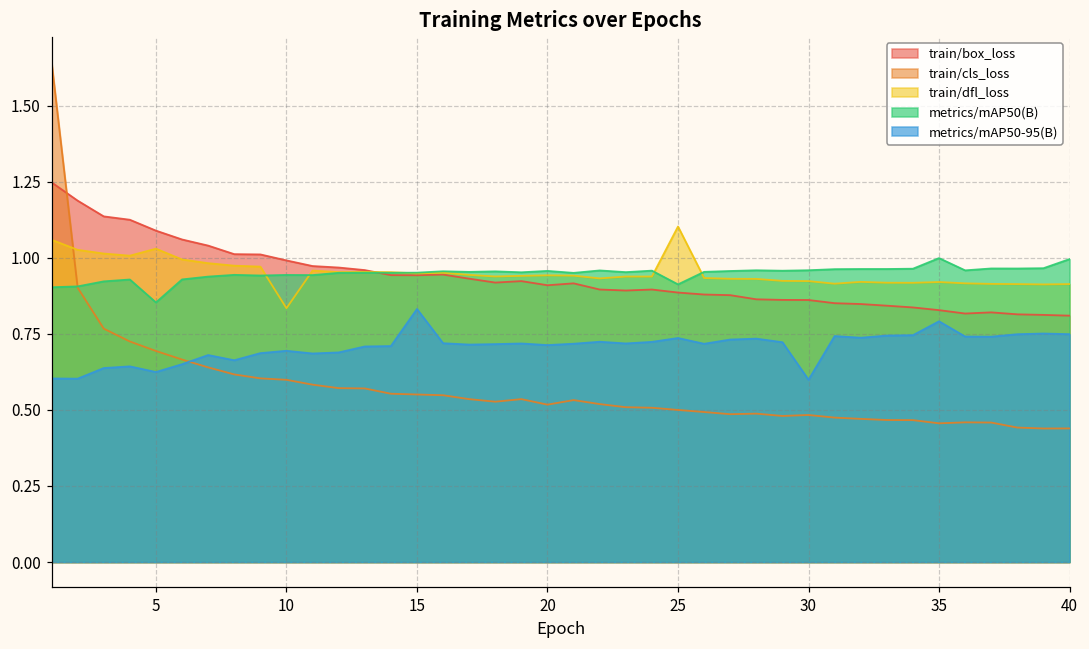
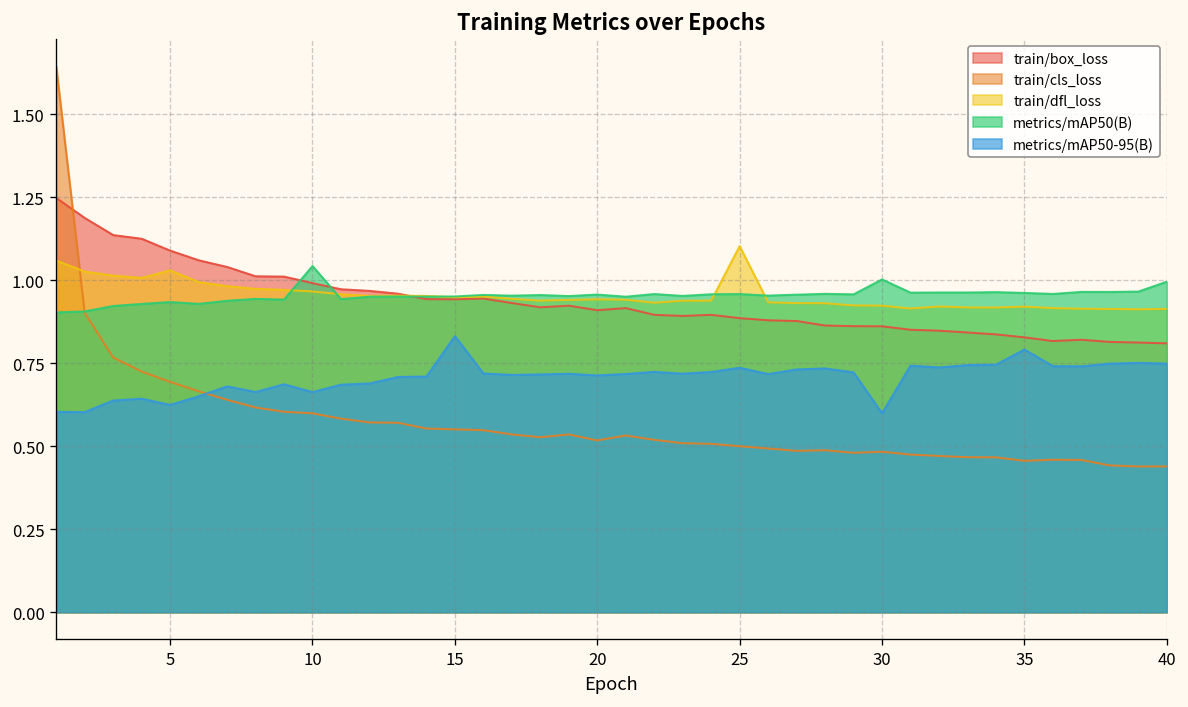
  {
    "train/dfl_loss": {
      "5": 1.03,
-     "10": 0.83,
+     "10": 0.97,
      "20": 0.94,
      "25": 1.10,
      "30": 0.92,
      "35": 0.92,
      "40": 0.91
    },
    "metrics/mAP50(B)": {
-     "5": 0.85,
-     "10": 0.94,
+     "5": 0.93,
+     "10": 1.04,
      "20": 0.96,
-     "25": 0.91,
-     "30": 0.96,
-     "35": 1.00,
+     "25": 0.96,
+     "30": 1.00,
+     "35": 0.96,
      "40": 1.00
    },
    "metrics/mAP50-95(B)": {
      "5": 0.62,
-     "10": 0.69,
+     "10": 0.66,
      "15": 0.83,
      "20": 0.71,
      "25": 0.74,
      "30": 0.60,
      "35": 0.79,
      "40": 0.75
    }
  }
